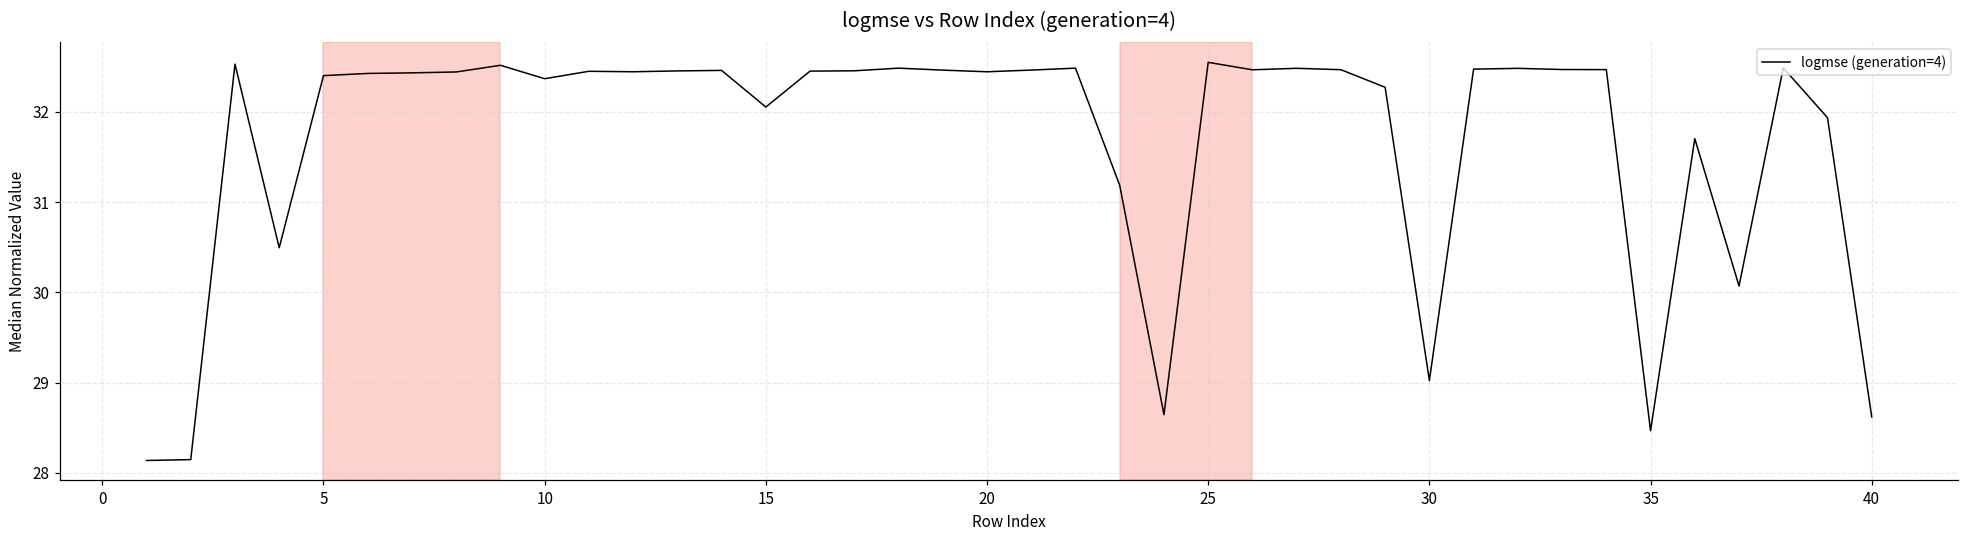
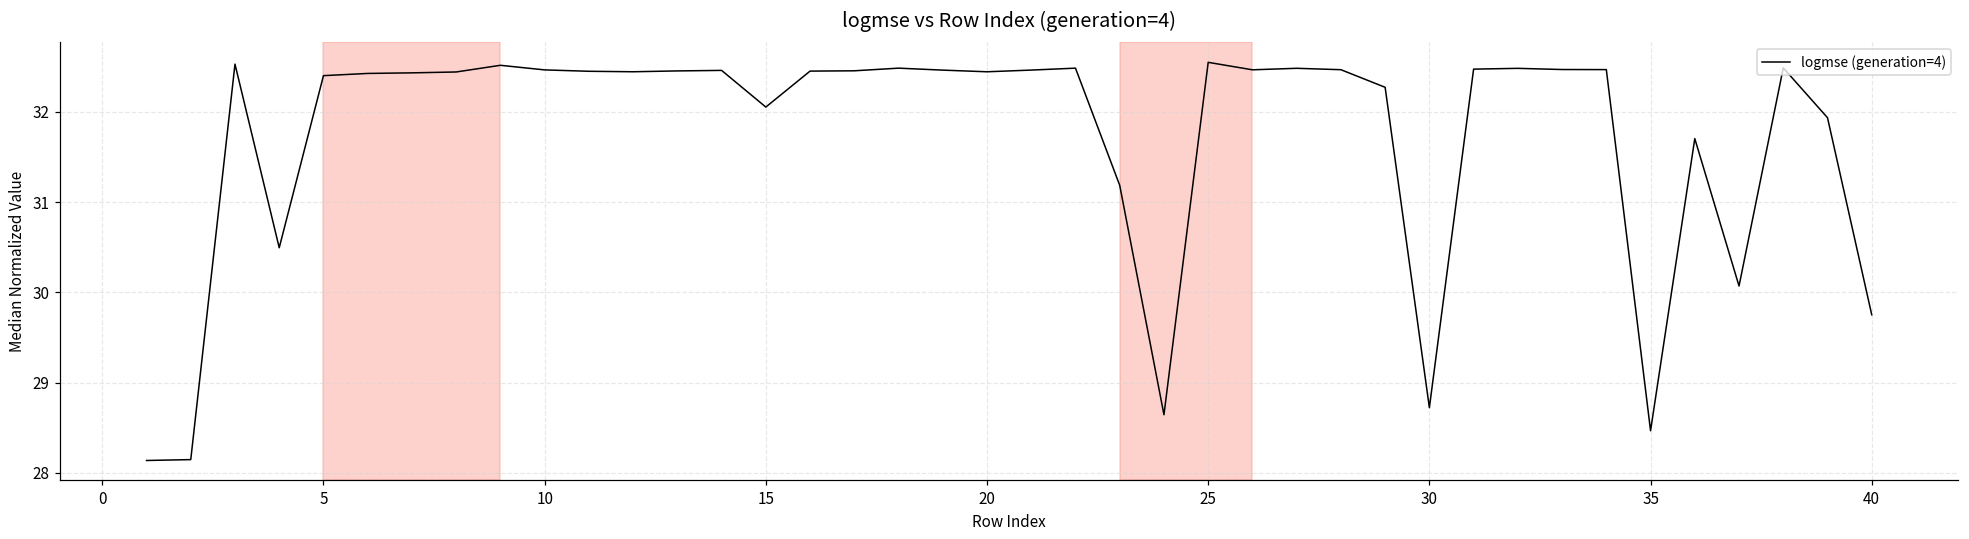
  {
    "5": 32.4,
-   "10": 32.4,
+   "10": 32.5,
    "15": 32.1,
    "20": 32.4,
    "25": 32.5,
-   "30": 29.0,
+   "30": 28.7,
    "35": 28.5,
-   "40": 28.6
+   "40": 29.8
  }
